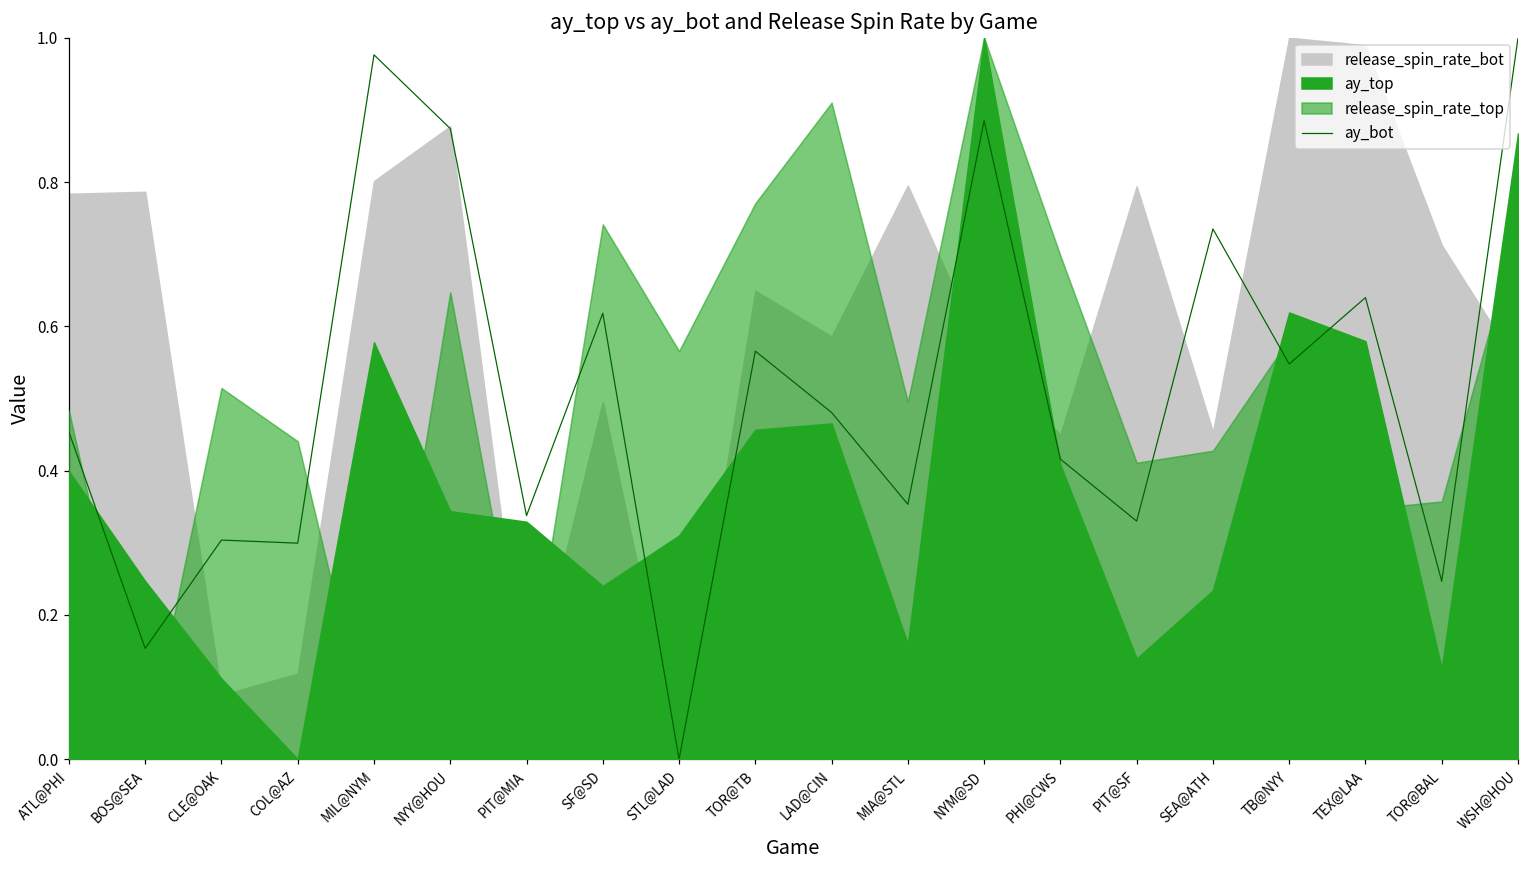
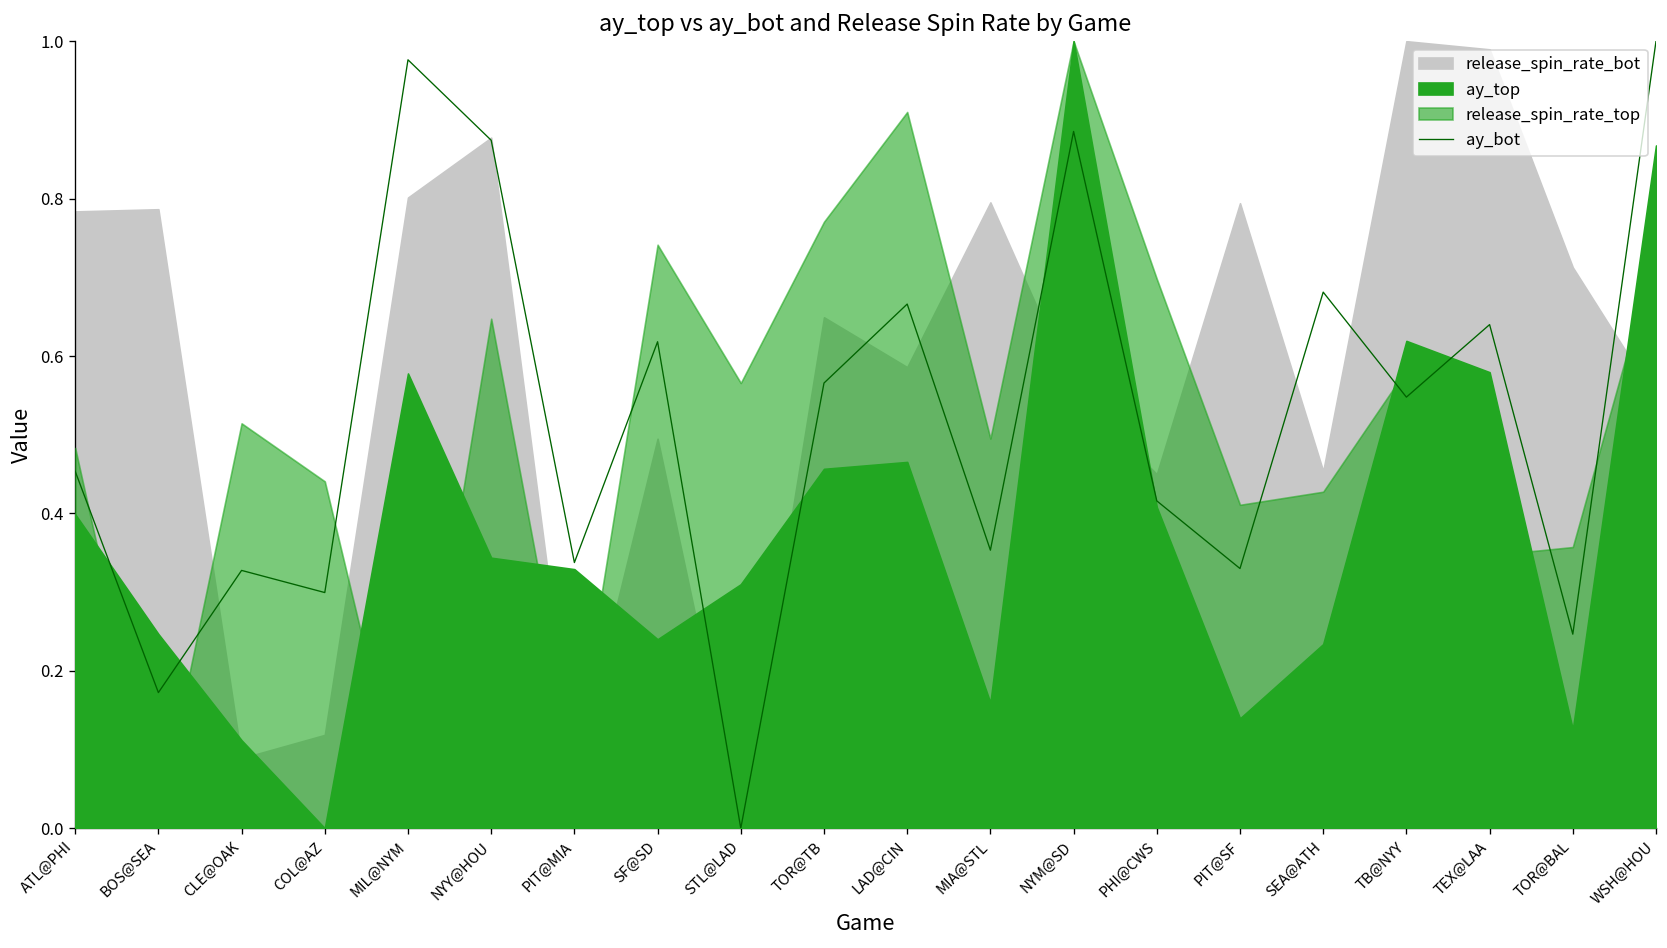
  {
    "ay_bot": {
      "ATL@PHI": 0.45,
-     "BOS@SEA": 0.15,
-     "CLE@OAK": 0.30,
+     "BOS@SEA": 0.17,
+     "CLE@OAK": 0.33,
      "COL@AZ": 0.30,
      "MIL@NYM": 0.98,
      "PIT@MIA": 0.34,
      "SF@SD": 0.62,
      "TOR@TB": 0.57,
-     "LAD@CIN": 0.48,
+     "LAD@CIN": 0.67,
      "MIA@STL": 0.35,
      "NYM@SD": 0.89,
      "PHI@CWS": 0.42,
      "PIT@SF": 0.33,
-     "SEA@ATH": 0.74,
+     "SEA@ATH": 0.68,
      "TB@NYY": 0.55,
      "TEX@LAA": 0.64,
      "TOR@BAL": 0.25,
      "WSH@HOU": 1.00
    },
    "release_spin_rate_bot": {
      "ATL@PHI": 0.78,
      "BOS@SEA": 0.79,
      "COL@AZ": 0.12,
      "MIL@NYM": 0.80,
      "SF@SD": 0.49,
      "TOR@TB": 0.65,
      "LAD@CIN": 0.59,
      "MIA@STL": 0.80,
      "PHI@CWS": 0.45,
      "PIT@SF": 0.79,
      "SEA@ATH": 0.45,
      "TB@NYY": 1.00,
      "TEX@LAA": 0.99,
      "TOR@BAL": 0.71
    }
  }
